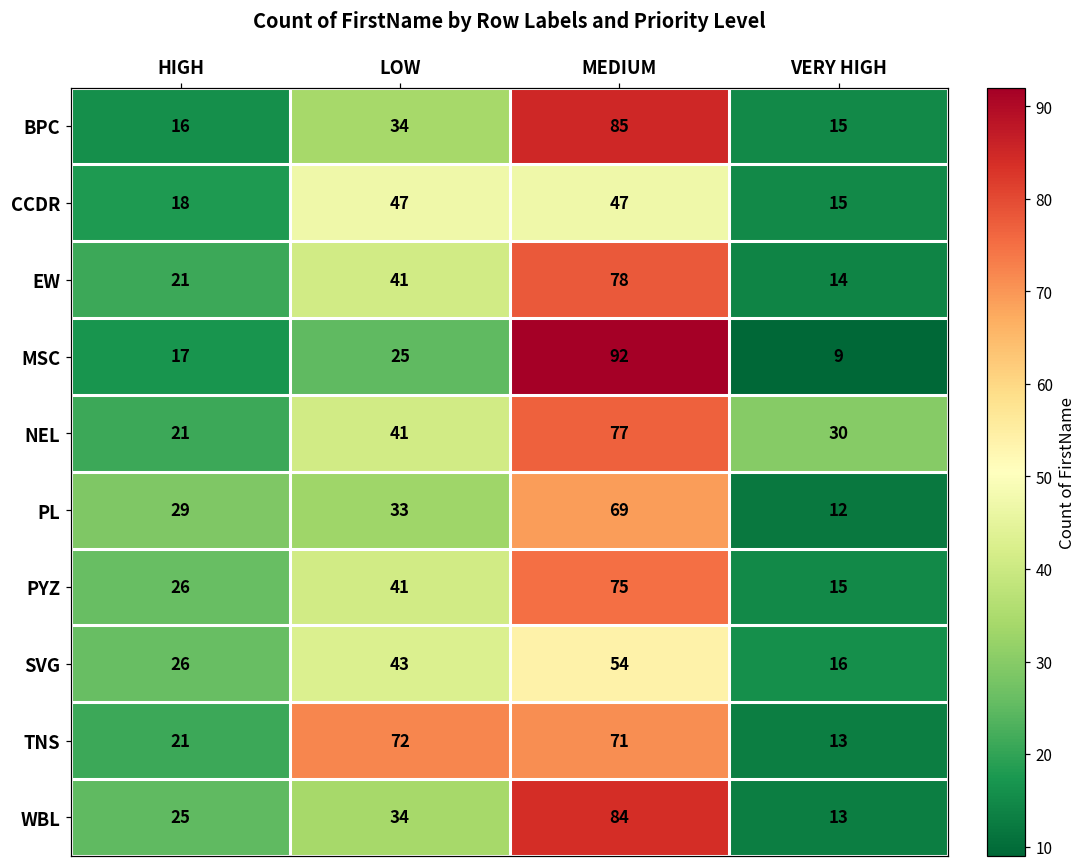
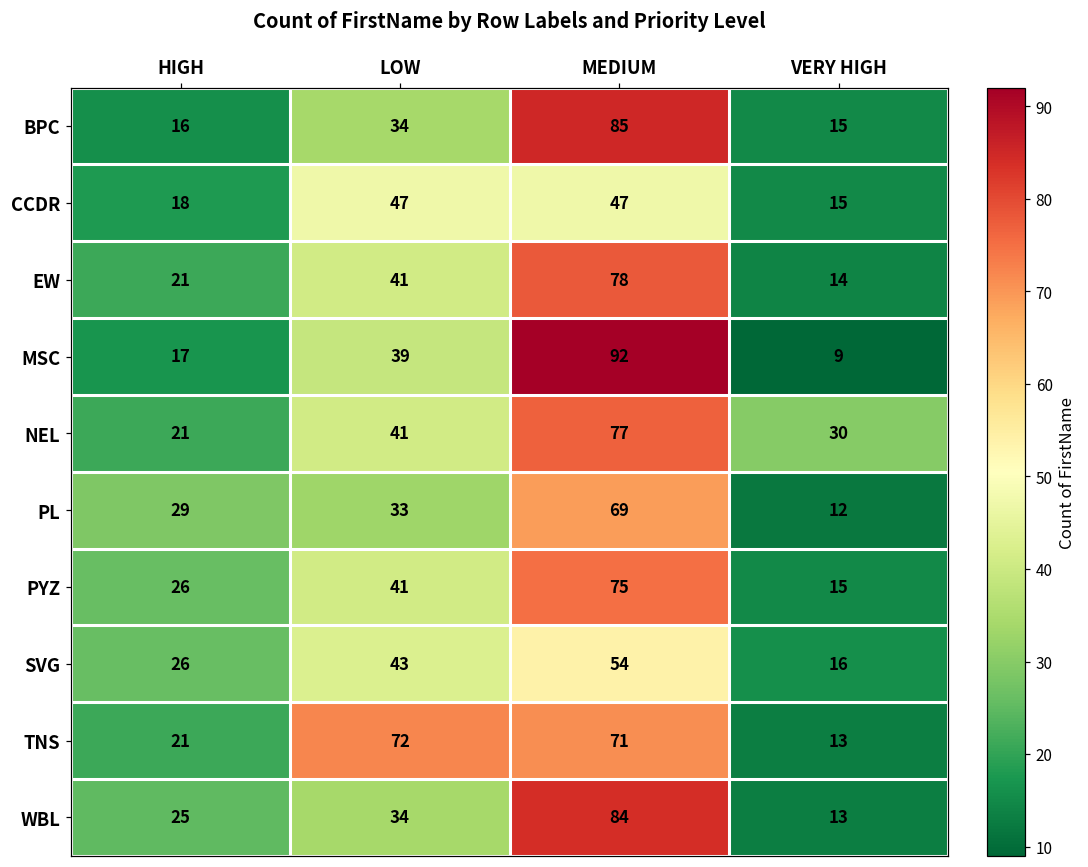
  {
    "BPC": {
      "HIGH": 16,
      "LOW": 34,
      "MEDIUM": 85,
      "VERY HIGH": 15
    },
    "CCDR": {
      "HIGH": 18,
      "LOW": 47,
      "MEDIUM": 47,
      "VERY HIGH": 15
    },
    "EW": {
      "HIGH": 21,
      "LOW": 41,
      "MEDIUM": 78,
      "VERY HIGH": 14
    },
    "MSC": {
      "HIGH": 17,
-     "LOW": 25,
+     "LOW": 39,
      "MEDIUM": 92,
      "VERY HIGH": 9
    },
    "NEL": {
      "HIGH": 21,
      "LOW": 41,
      "MEDIUM": 77,
      "VERY HIGH": 30
    },
    "PL": {
      "HIGH": 29,
      "LOW": 33,
      "MEDIUM": 69,
      "VERY HIGH": 12
    },
    "PYZ": {
      "HIGH": 26,
      "LOW": 41,
      "MEDIUM": 75,
      "VERY HIGH": 15
    },
    "SVG": {
      "HIGH": 26,
      "LOW": 43,
      "MEDIUM": 54,
      "VERY HIGH": 16
    },
    "TNS": {
      "HIGH": 21,
      "LOW": 72,
      "MEDIUM": 71,
      "VERY HIGH": 13
    },
    "WBL": {
      "HIGH": 25,
      "LOW": 34,
      "MEDIUM": 84,
      "VERY HIGH": 13
    }
  }
